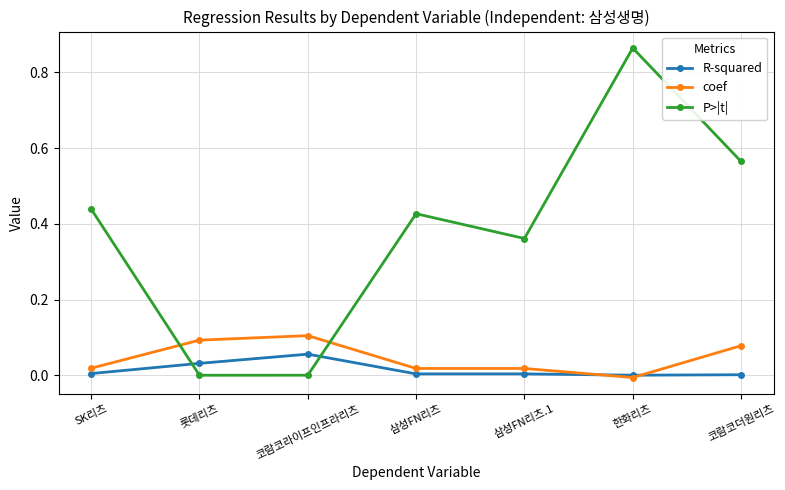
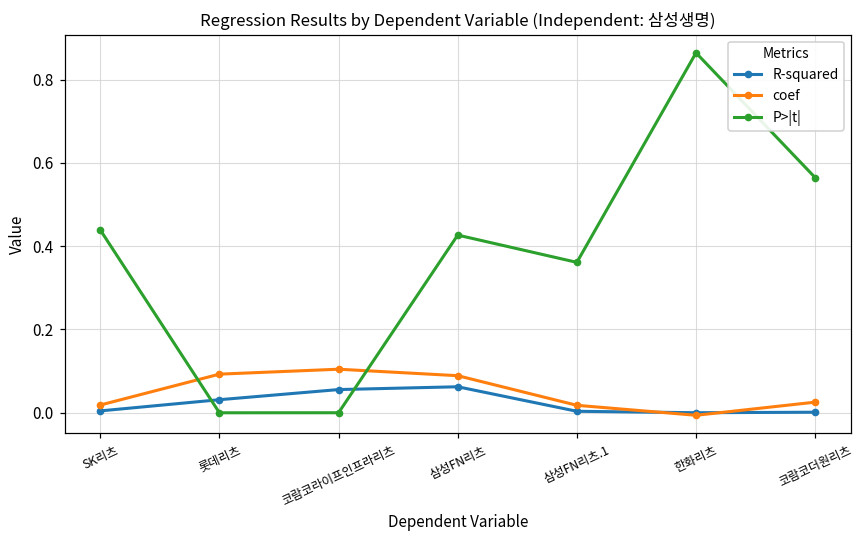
  {
    "R-squared": {
      "SK리츠": 0.00,
      "롯데리츠": 0.03,
      "코람코라이프인프라리츠": 0.06,
-     "삼성FN리츠": 0.00,
+     "삼성FN리츠": 0.06,
      "삼성FN리츠.1": 0.00,
      "코람코더원리츠": 0.00
    },
    "coef": {
      "SK리츠": 0.02,
      "롯데리츠": 0.09,
      "코람코라이프인프라리츠": 0.10,
-     "삼성FN리츠": 0.02,
+     "삼성FN리츠": 0.09,
      "삼성FN리츠.1": 0.02,
-     "코람코더원리츠": 0.08
+     "코람코더원리츠": 0.03
    },
    "P>|t|": {
      "SK리츠": 0.44,
      "롯데리츠": 0.00,
      "코람코라이프인프라리츠": 0.00,
      "삼성FN리츠": 0.43,
      "삼성FN리츠.1": 0.36,
      "한화리츠": 0.86,
      "코람코더원리츠": 0.56
    }
  }
